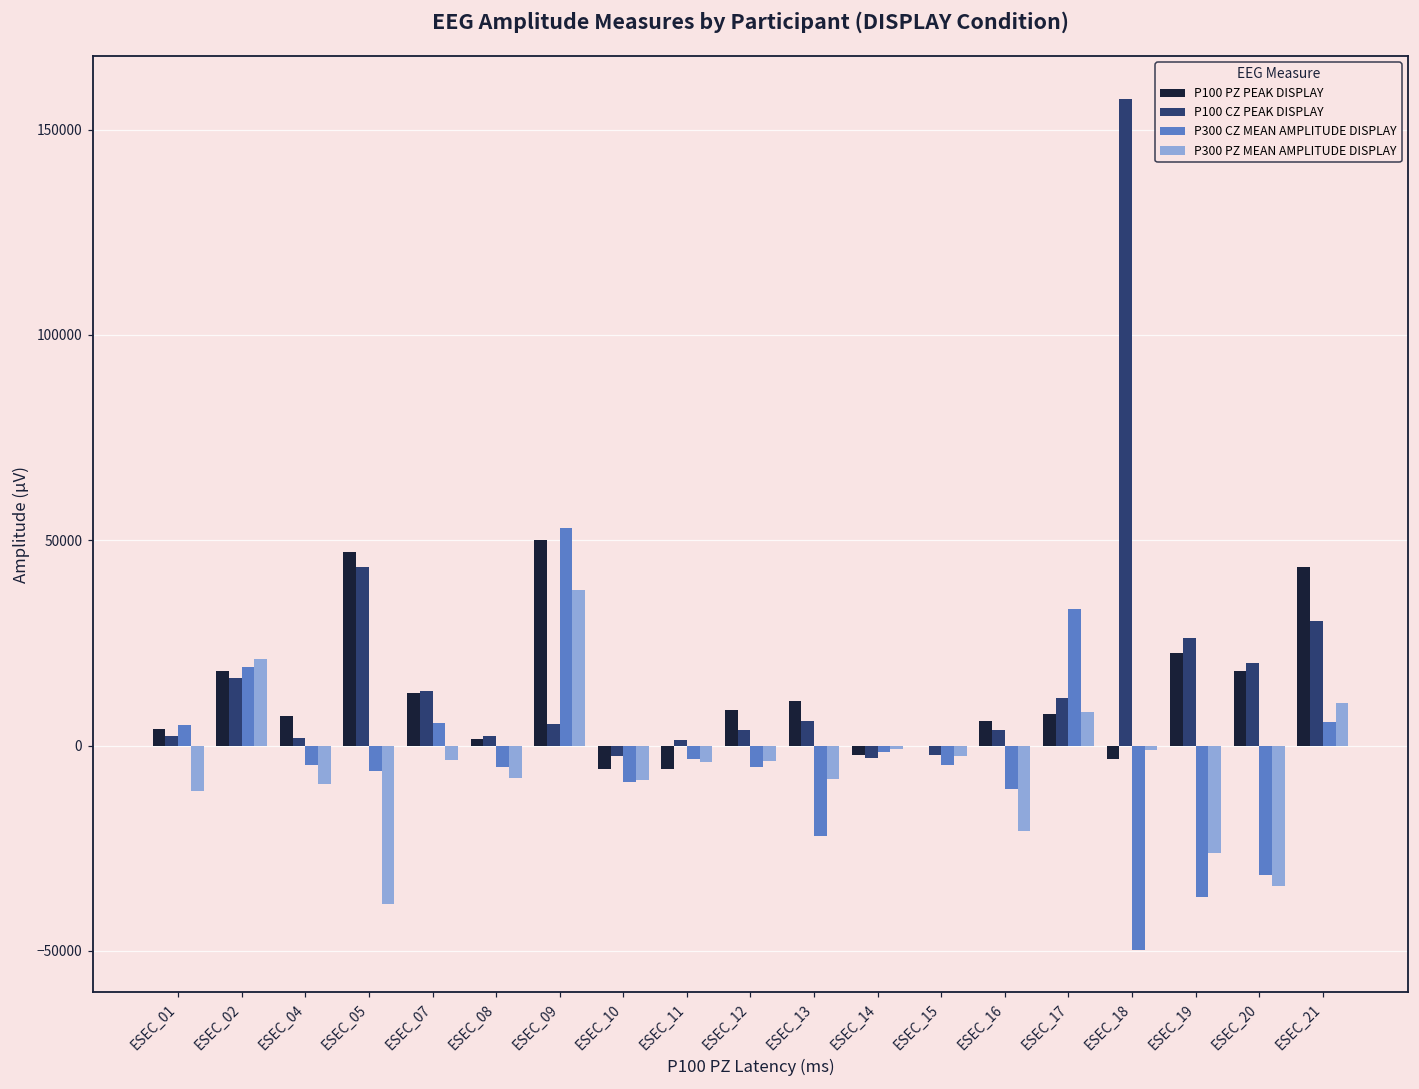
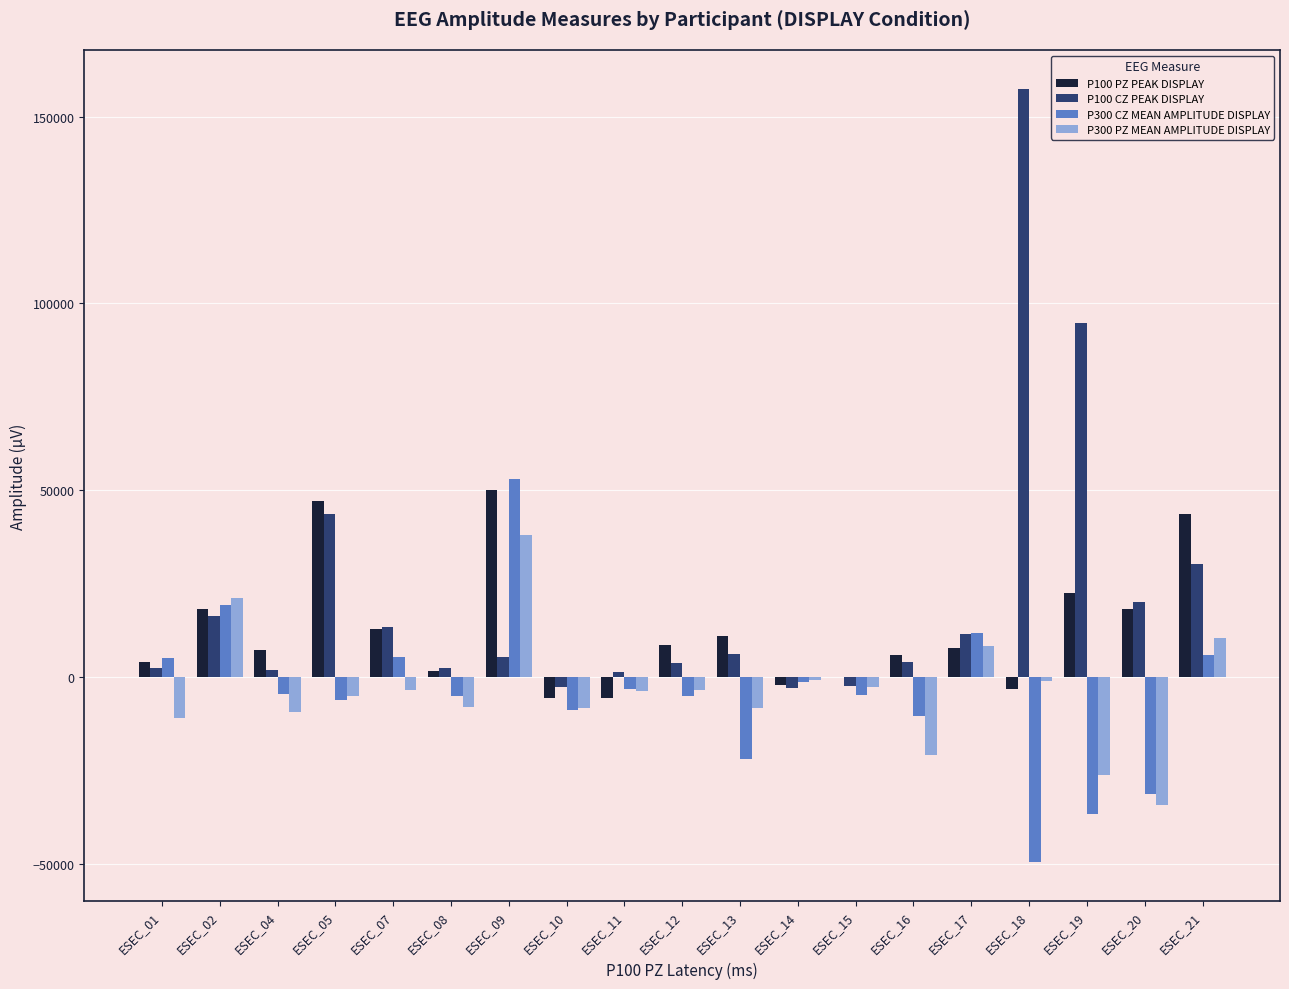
  {
    "P100 PZ PEAK DISPLAY": {
      "ESEC_01": 4000,
      "ESEC_02": 18000,
      "ESEC_04": 7000,
      "ESEC_05": 47000,
      "ESEC_07": 13000,
      "ESEC_08": 2000,
      "ESEC_09": 50000,
      "ESEC_10": -6000,
      "ESEC_11": -6000,
      "ESEC_12": 9000,
      "ESEC_13": 11000,
      "ESEC_14": -2000,
      "ESEC_16": 6000,
      "ESEC_17": 8000,
      "ESEC_18": -3000,
      "ESEC_19": 23000,
      "ESEC_20": 18000,
      "ESEC_21": 44000
    },
    "P100 CZ PEAK DISPLAY": {
      "ESEC_01": 2000,
      "ESEC_02": 16000,
      "ESEC_04": 2000,
      "ESEC_05": 44000,
      "ESEC_07": 13000,
      "ESEC_08": 2000,
      "ESEC_09": 5000,
      "ESEC_10": -3000,
      "ESEC_11": 1000,
      "ESEC_12": 4000,
      "ESEC_13": 6000,
      "ESEC_14": -3000,
      "ESEC_15": -2000,
      "ESEC_16": 4000,
      "ESEC_17": 12000,
      "ESEC_18": 158000,
-     "ESEC_19": 26000,
+     "ESEC_19": 95000,
      "ESEC_20": 20000,
      "ESEC_21": 30000
    },
    "P300 CZ MEAN AMPLITUDE DISPLAY": {
      "ESEC_01": 5000,
      "ESEC_02": 19000,
      "ESEC_04": -5000,
      "ESEC_05": -6000,
      "ESEC_07": 5000,
      "ESEC_08": -5000,
      "ESEC_09": 53000,
      "ESEC_10": -9000,
      "ESEC_11": -3000,
      "ESEC_12": -5000,
      "ESEC_13": -22000,
      "ESEC_14": -2000,
      "ESEC_15": -5000,
      "ESEC_16": -11000,
-     "ESEC_17": 33000,
+     "ESEC_17": 12000,
      "ESEC_18": -50000,
      "ESEC_19": -37000,
      "ESEC_20": -31000,
      "ESEC_21": 6000
    },
    "P300 PZ MEAN AMPLITUDE DISPLAY": {
      "ESEC_01": -11000,
      "ESEC_02": 21000,
      "ESEC_04": -9000,
-     "ESEC_05": -39000,
+     "ESEC_05": -5000,
      "ESEC_07": -4000,
      "ESEC_08": -8000,
      "ESEC_09": 38000,
      "ESEC_10": -8000,
      "ESEC_11": -4000,
      "ESEC_12": -4000,
      "ESEC_13": -8000,
      "ESEC_14": -1000,
      "ESEC_15": -3000,
      "ESEC_16": -21000,
      "ESEC_17": 8000,
      "ESEC_18": -1000,
      "ESEC_19": -26000,
      "ESEC_20": -34000,
      "ESEC_21": 10000
    }
  }
